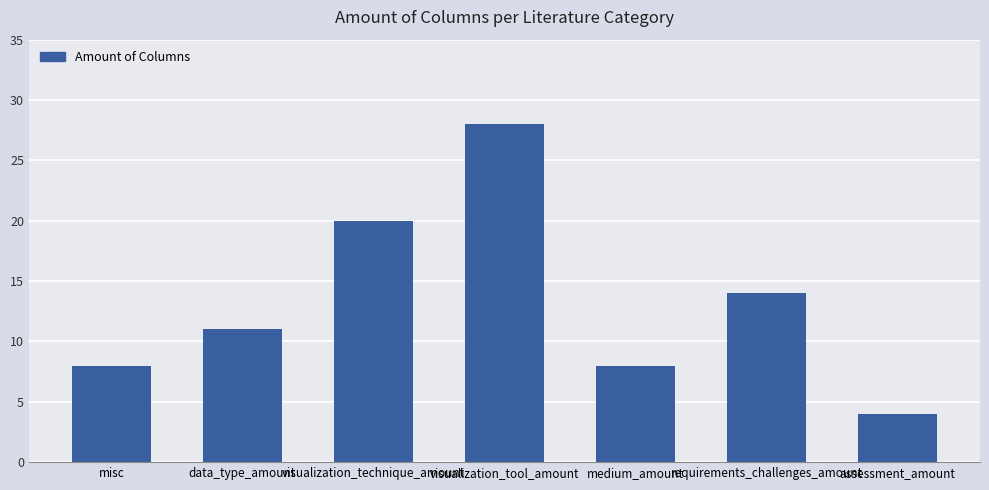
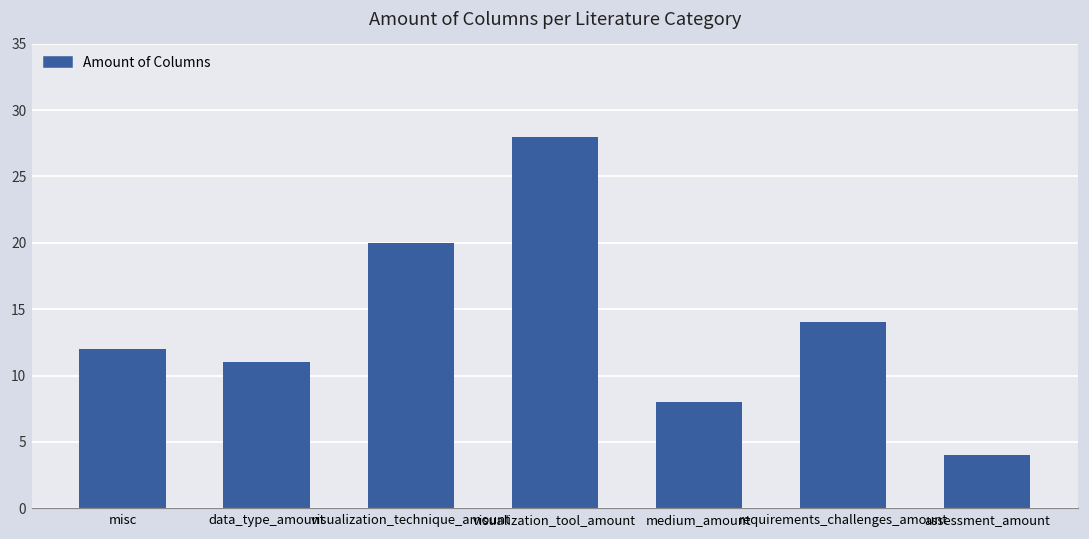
  {
-   "misc": 8,
+   "misc": 12,
    "data_type_amount": 11,
    "medium_amount": 8,
    "requirements_challenges_amount": 14
  }
